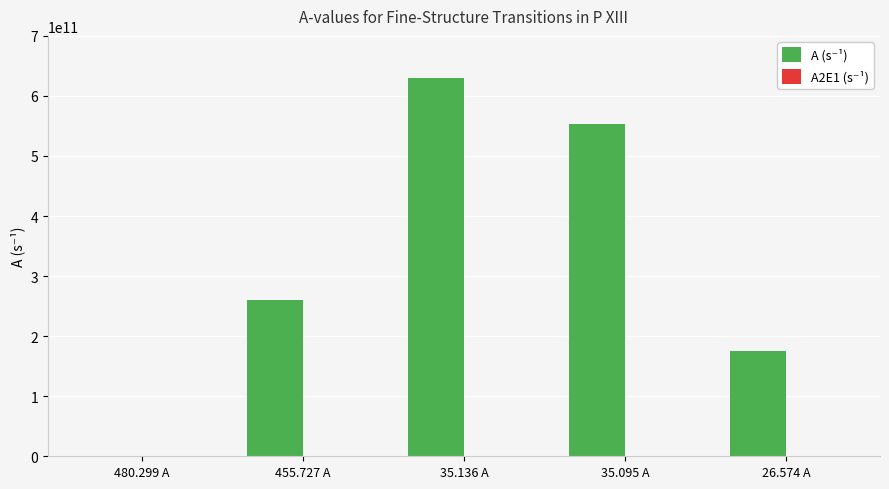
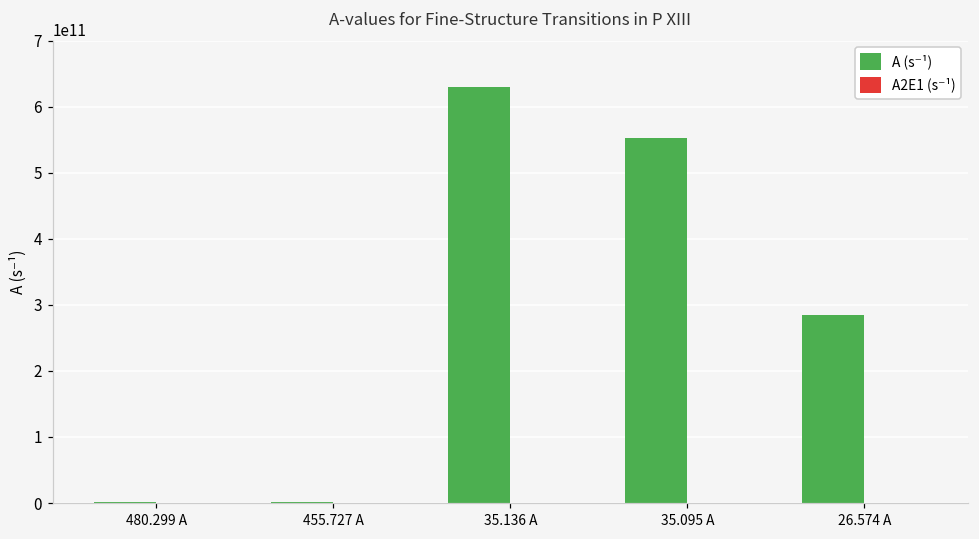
  {
    "A (s⁻¹)": {
-     "455.727 A": 260000000000,
+     "455.727 A": 0,
      "35.136 A": 630000000000,
      "35.095 A": 550000000000,
-     "26.574 A": 180000000000
+     "26.574 A": 280000000000
    },
    "A2E1 (s⁻¹)": {
      "480.299 A": 0,
      "455.727 A": 0,
      "35.136 A": 0,
      "35.095 A": 0,
      "26.574 A": 0
    }
  }
